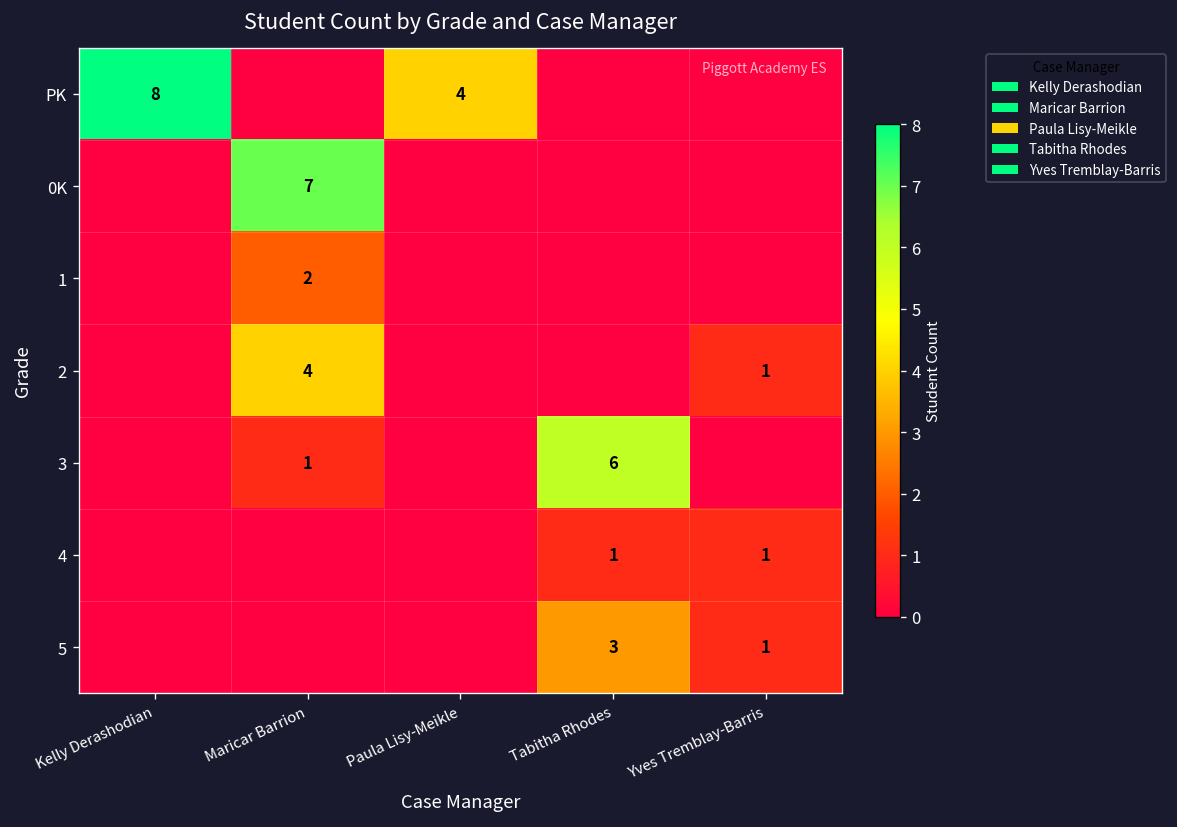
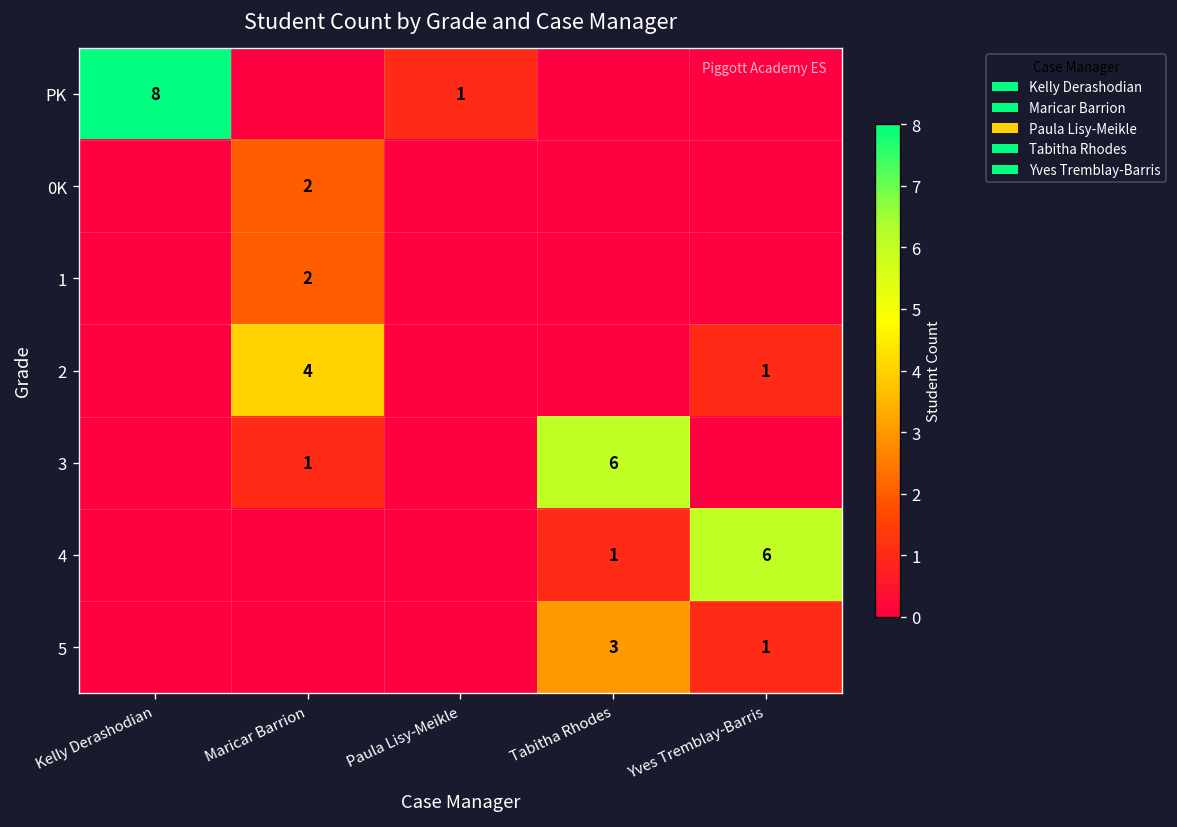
  {
    "PK": {
      "Kelly Derashodian": 8,
-     "Paula Lisy-Meikle": 4
+     "Paula Lisy-Meikle": 1
    },
    "0K": {
-     "Maricar Barrion": 7
+     "Maricar Barrion": 2
    },
    "1": {
      "Maricar Barrion": 2
    },
    "2": {
      "Maricar Barrion": 4,
      "Yves Tremblay-Barris": 1
    },
    "3": {
      "Maricar Barrion": 1,
      "Tabitha Rhodes": 6
    },
    "4": {
      "Tabitha Rhodes": 1,
-     "Yves Tremblay-Barris": 1
+     "Yves Tremblay-Barris": 6
    },
    "5": {
      "Tabitha Rhodes": 3,
      "Yves Tremblay-Barris": 1
    }
  }
